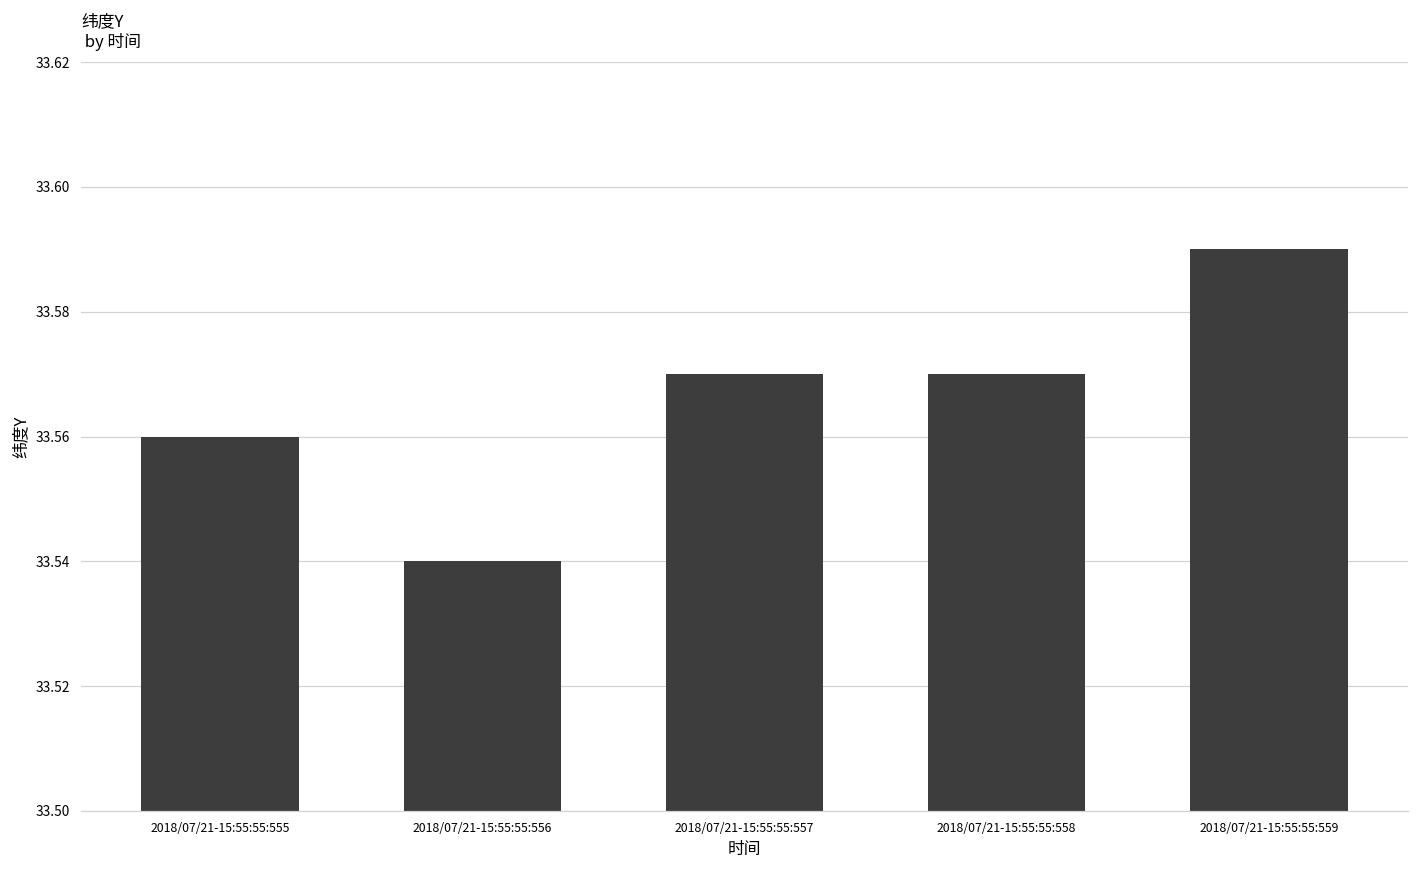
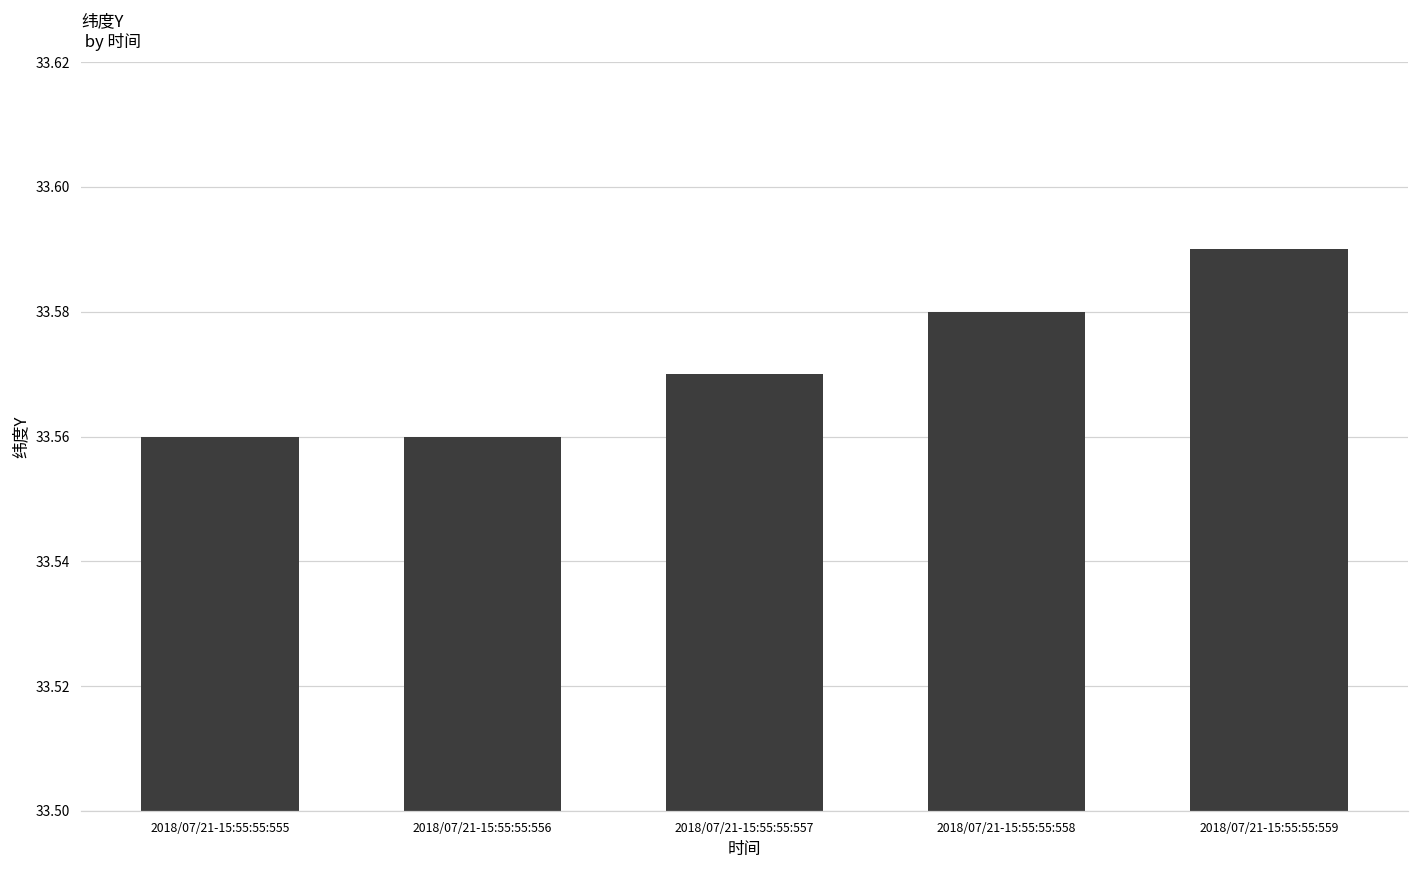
  {
    "2018/07/21-15:55:55:555": 33.56,
-   "2018/07/21-15:55:55:556": 33.54,
+   "2018/07/21-15:55:55:556": 33.56,
    "2018/07/21-15:55:55:557": 33.57,
-   "2018/07/21-15:55:55:558": 33.57,
+   "2018/07/21-15:55:55:558": 33.58,
    "2018/07/21-15:55:55:559": 33.59
  }
